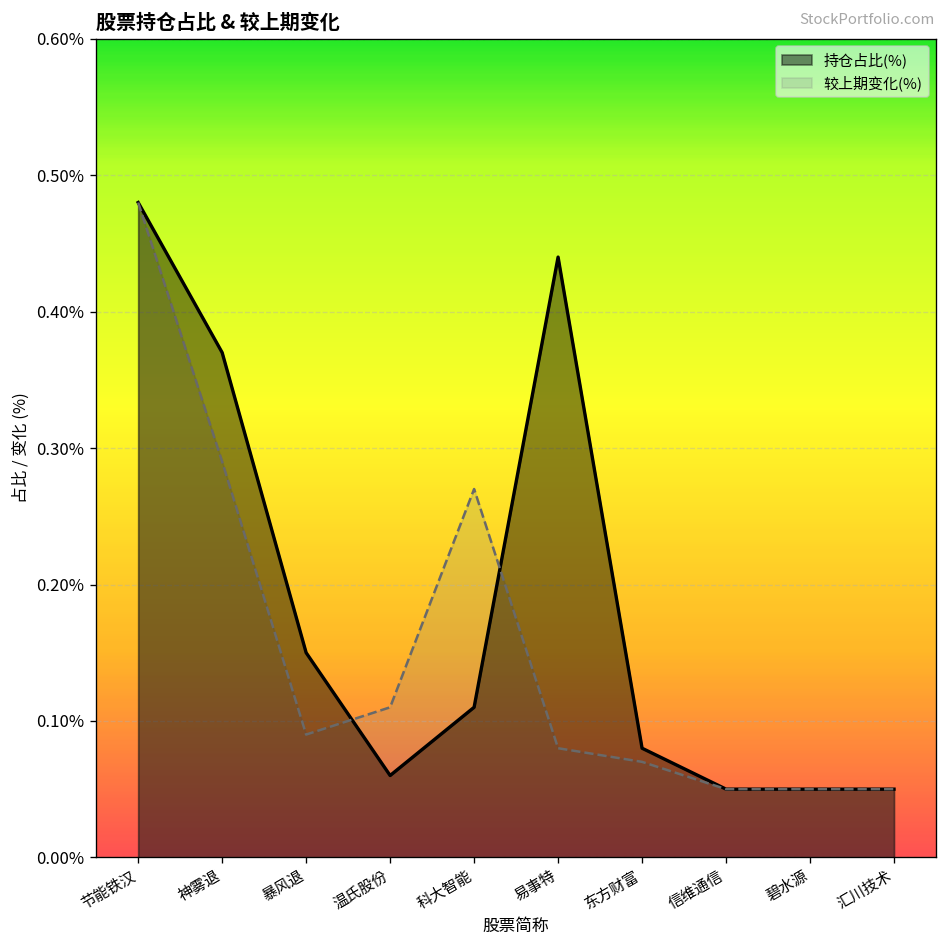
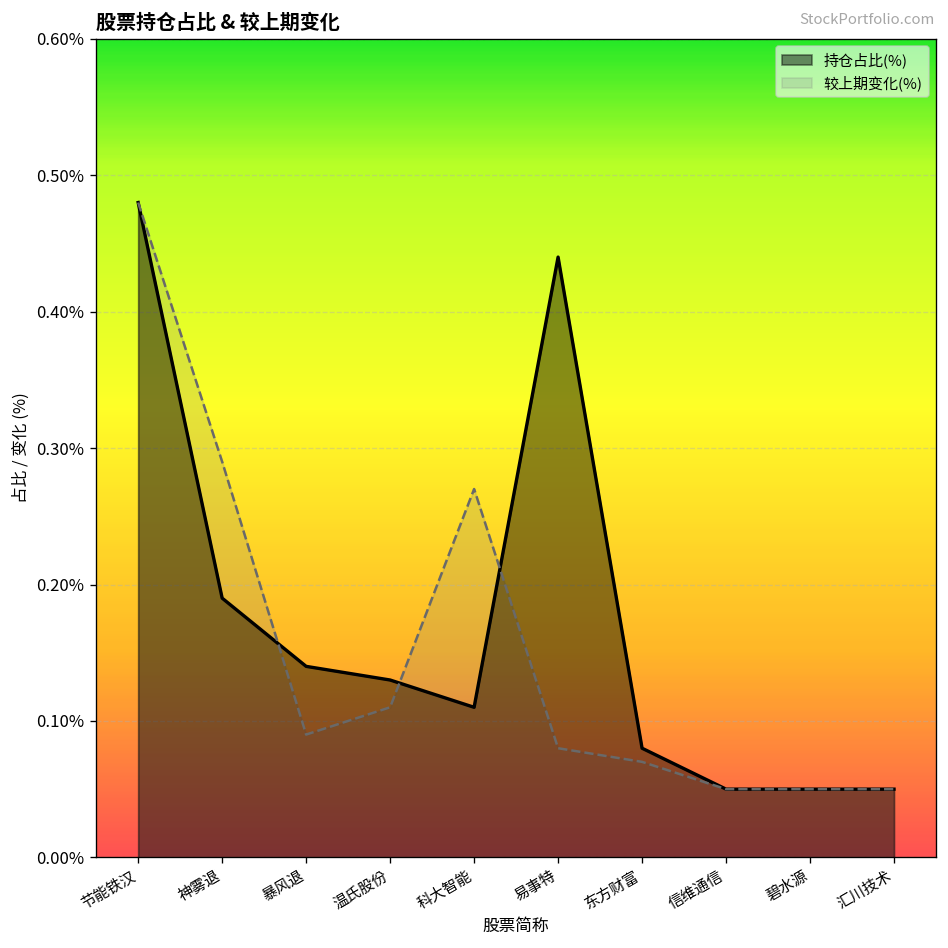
  {
    "持仓占比(%)": {
-     "神雾退": "0.37%",
-     "暴风退": "0.15%",
-     "温氏股份": "0.06%",
+     "神雾退": "0.19%",
+     "暴风退": "0.14%",
+     "温氏股份": "0.13%",
      "科大智能": "0.11%",
      "易事特": "0.44%",
      "东方财富": "0.08%"
    },
    "较上期变化(%)": {
      "神雾退": "0.29%",
      "暴风退": "0.09%",
      "温氏股份": "0.11%",
      "科大智能": "0.27%",
      "易事特": "0.08%",
      "东方财富": "0.07%"
    }
  }
